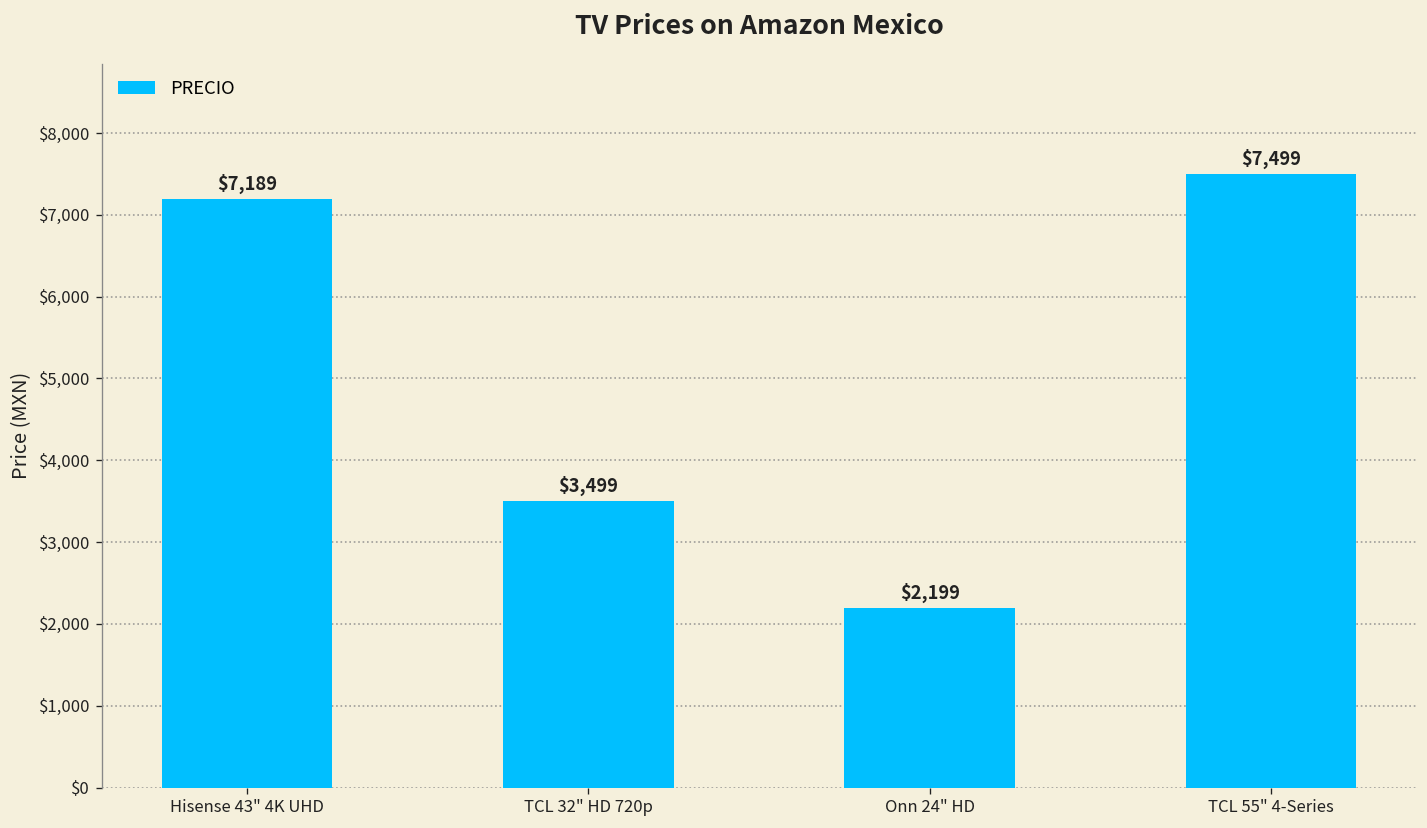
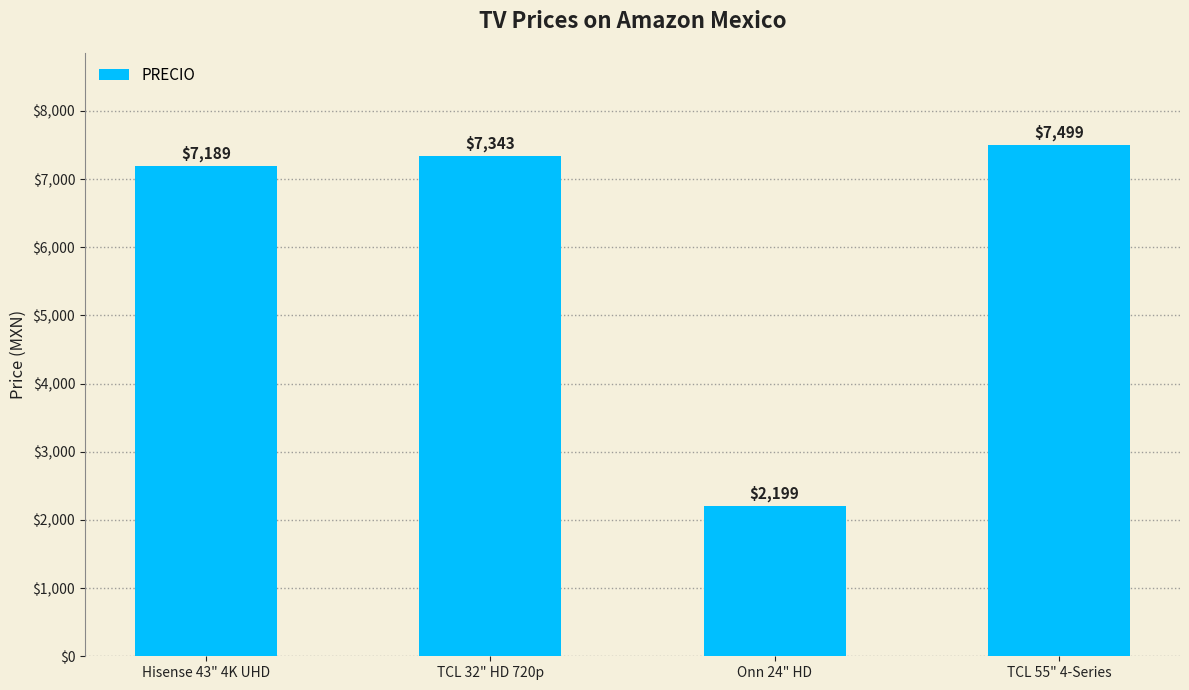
  {
    "Hisense 43\" 4K UHD": "$7,189",
-   "TCL 32\" HD 720p": "$3,499",
+   "TCL 32\" HD 720p": "$7,343",
    "Onn 24\" HD": "$2,199",
    "TCL 55\" 4-Series": "$7,499"
  }
